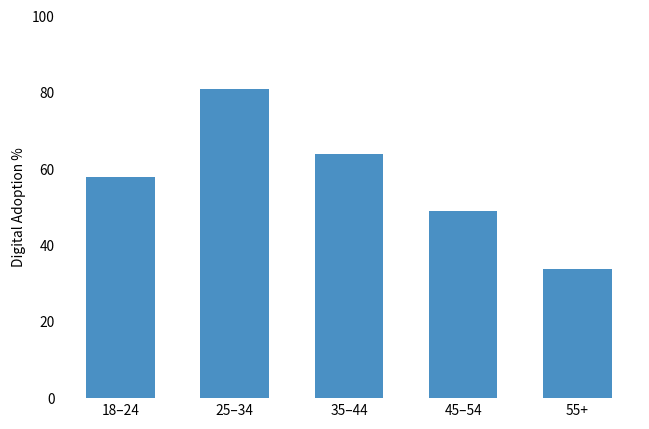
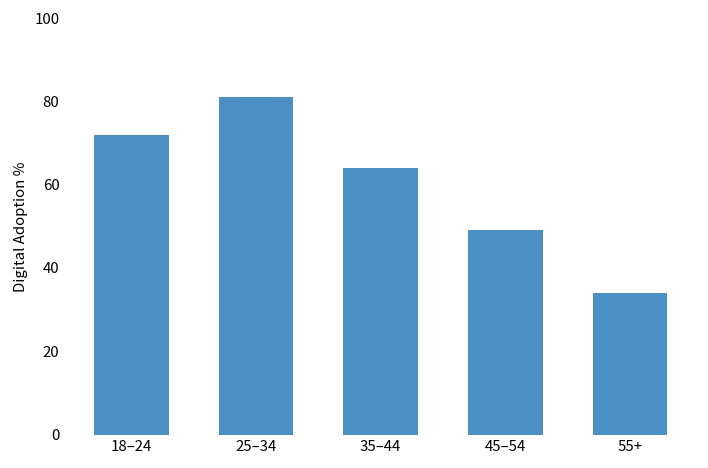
  {
-   "18–24": 58,
+   "18–24": 72,
    "25–34": 81,
    "35–44": 64,
    "45–54": 49,
    "55+": 34
  }
